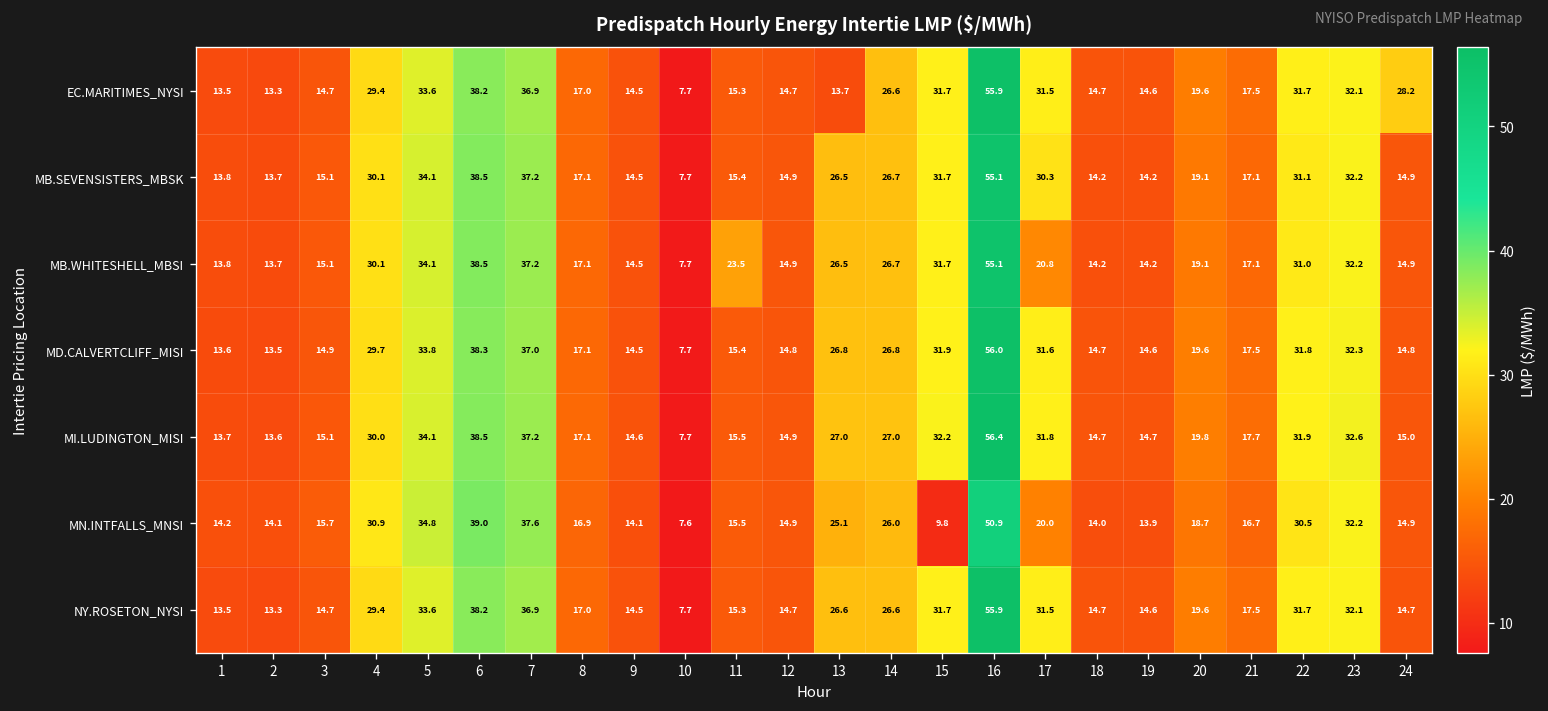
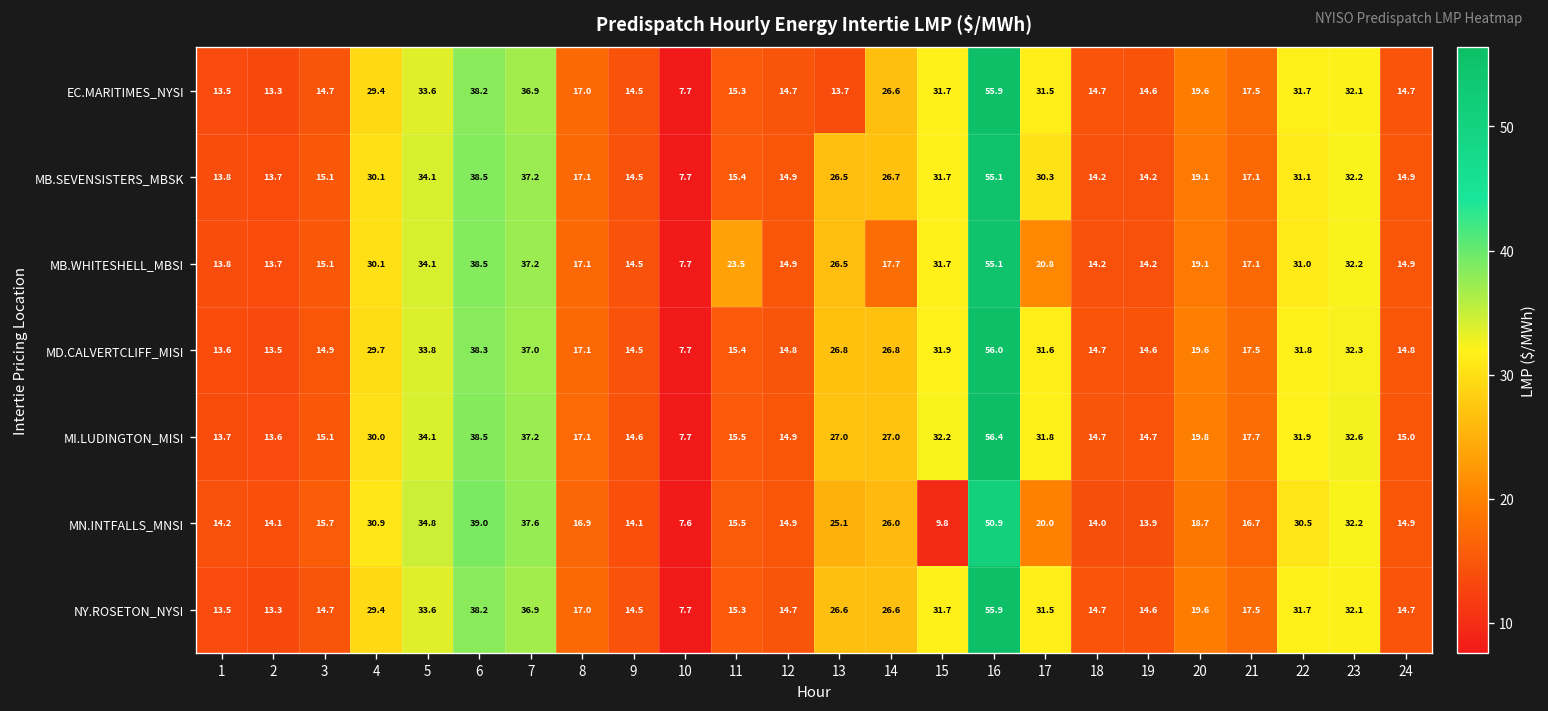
  {
    "EC.MARITIMES_NYSI": {
      "1": 13.5,
      "2": 13.3,
      "3": 14.7,
      "4": 29.4,
      "5": 33.6,
      "6": 38.2,
      "7": 36.9,
      "8": 17.0,
      "9": 14.5,
      "10": 7.7,
      "11": 15.3,
      "12": 14.7,
      "13": 13.7,
      "14": 26.6,
      "15": 31.7,
      "16": 55.9,
      "17": 31.5,
      "18": 14.7,
      "19": 14.6,
      "20": 19.6,
      "21": 17.5,
      "22": 31.7,
      "23": 32.1,
-     "24": 28.2
+     "24": 14.7
    },
    "MB.SEVENSISTERS_MBSK": {
      "1": 13.8,
      "2": 13.7,
      "3": 15.1,
      "4": 30.1,
      "5": 34.1,
      "6": 38.5,
      "7": 37.2,
      "8": 17.1,
      "9": 14.5,
      "10": 7.7,
      "11": 15.4,
      "12": 14.9,
      "13": 26.5,
      "14": 26.7,
      "15": 31.7,
      "16": 55.1,
      "17": 30.3,
      "18": 14.2,
      "19": 14.2,
      "20": 19.1,
      "21": 17.1,
      "22": 31.1,
      "23": 32.2,
      "24": 14.9
    },
    "MB.WHITESHELL_MBSI": {
      "1": 13.8,
      "2": 13.7,
      "3": 15.1,
      "4": 30.1,
      "5": 34.1,
      "6": 38.5,
      "7": 37.2,
      "8": 17.1,
      "9": 14.5,
      "10": 7.7,
      "11": 23.5,
      "12": 14.9,
      "13": 26.5,
-     "14": 26.7,
+     "14": 17.7,
      "15": 31.7,
      "16": 55.1,
      "17": 20.8,
      "18": 14.2,
      "19": 14.2,
      "20": 19.1,
      "21": 17.1,
      "22": 31.0,
      "23": 32.2,
      "24": 14.9
    },
    "MD.CALVERTCLIFF_MISI": {
      "1": 13.6,
      "2": 13.5,
      "3": 14.9,
      "4": 29.7,
      "5": 33.8,
      "6": 38.3,
      "7": 37.0,
      "8": 17.1,
      "9": 14.5,
      "10": 7.7,
      "11": 15.4,
      "12": 14.8,
      "13": 26.8,
      "14": 26.8,
      "15": 31.9,
      "16": 56.0,
      "17": 31.6,
      "18": 14.7,
      "19": 14.6,
      "20": 19.6,
      "21": 17.5,
      "22": 31.8,
      "23": 32.3,
      "24": 14.8
    },
    "MI.LUDINGTON_MISI": {
      "1": 13.7,
      "2": 13.6,
      "3": 15.1,
      "4": 30.0,
      "5": 34.1,
      "6": 38.5,
      "7": 37.2,
      "8": 17.1,
      "9": 14.6,
      "10": 7.7,
      "11": 15.5,
      "12": 14.9,
      "13": 27.0,
      "14": 27.0,
      "15": 32.2,
      "16": 56.4,
      "17": 31.8,
      "18": 14.7,
      "19": 14.7,
      "20": 19.8,
      "21": 17.7,
      "22": 31.9,
      "23": 32.6,
      "24": 15.0
    },
    "MN.INTFALLS_MNSI": {
      "1": 14.2,
      "2": 14.1,
      "3": 15.7,
      "4": 30.9,
      "5": 34.8,
      "6": 39.0,
      "7": 37.6,
      "8": 16.9,
      "9": 14.1,
      "10": 7.6,
      "11": 15.5,
      "12": 14.9,
      "13": 25.1,
      "14": 26.0,
      "15": 9.8,
      "16": 50.9,
      "17": 20.0,
      "18": 14.0,
      "19": 13.9,
      "20": 18.7,
      "21": 16.7,
      "22": 30.5,
      "23": 32.2,
      "24": 14.9
    },
    "NY.ROSETON_NYSI": {
      "1": 13.5,
      "2": 13.3,
      "3": 14.7,
      "4": 29.4,
      "5": 33.6,
      "6": 38.2,
      "7": 36.9,
      "8": 17.0,
      "9": 14.5,
      "10": 7.7,
      "11": 15.3,
      "12": 14.7,
      "13": 26.6,
      "14": 26.6,
      "15": 31.7,
      "16": 55.9,
      "17": 31.5,
      "18": 14.7,
      "19": 14.6,
      "20": 19.6,
      "21": 17.5,
      "22": 31.7,
      "23": 32.1,
      "24": 14.7
    }
  }
